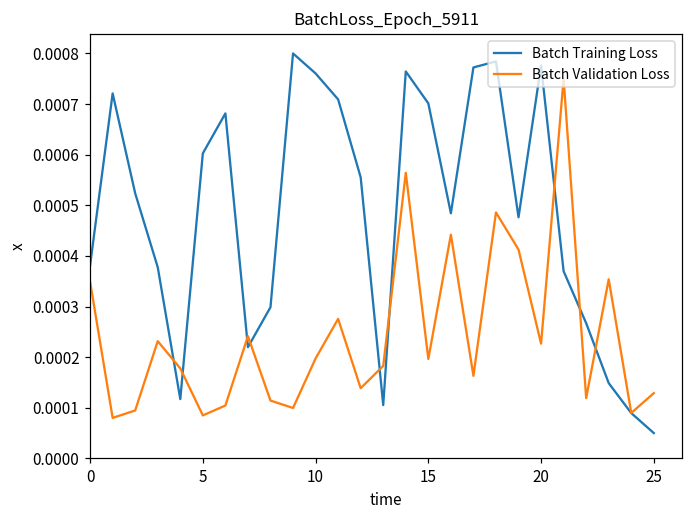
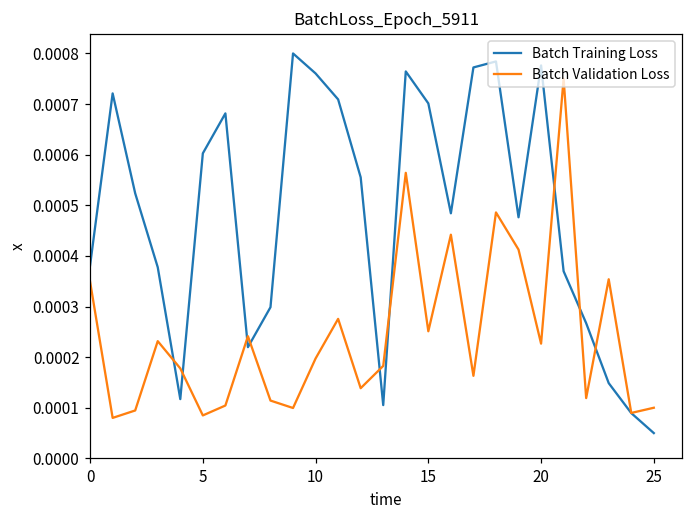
  {
    "Batch Training Loss": {
      "0": 0.00038,
      "5": 0.00060,
      "10": 0.00076,
      "15": 0.00070,
      "25": 0.00005
    },
    "Batch Validation Loss": {
      "0": 0.00035,
      "5": 0.00008,
      "10": 0.00020,
-     "15": 0.00020,
+     "15": 0.00025,
      "20": 0.00023,
-     "25": 0.00013
+     "25": 0.00010
    }
  }
